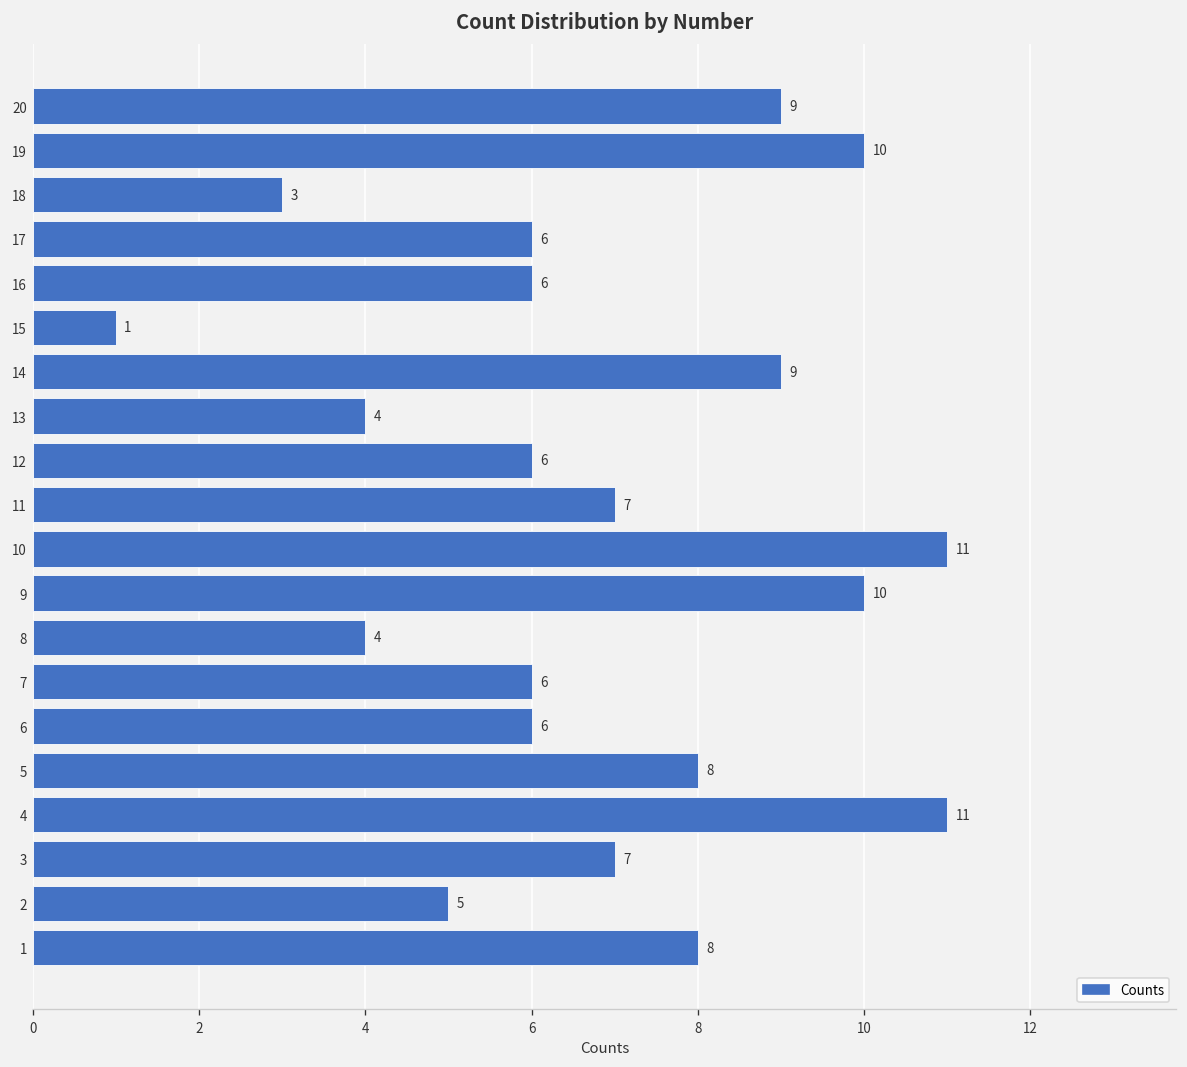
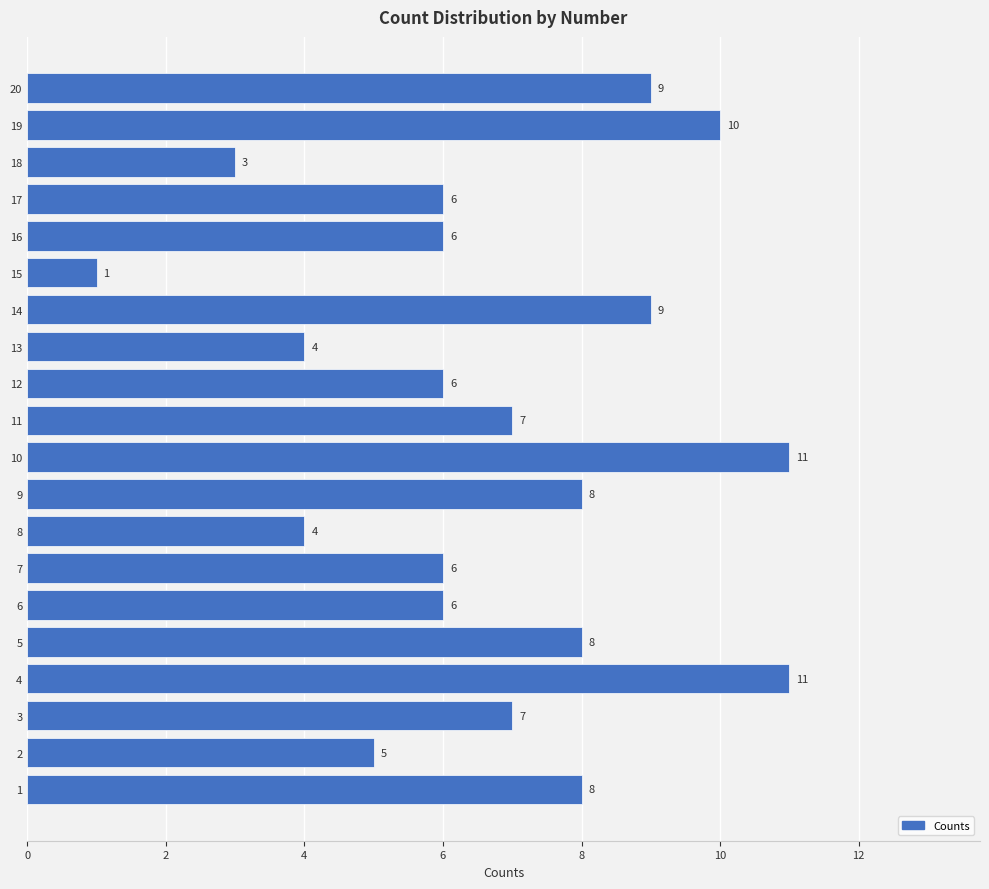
  {
    "20": 9,
    "19": 10,
    "18": 3,
    "17": 6,
    "16": 6,
    "15": 1,
    "14": 9,
    "13": 4,
    "12": 6,
    "11": 7,
    "10": 11,
-   "9": 10,
+   "9": 8,
    "8": 4,
    "7": 6,
    "6": 6,
    "5": 8,
    "4": 11,
    "3": 7,
    "2": 5,
    "1": 8
  }
